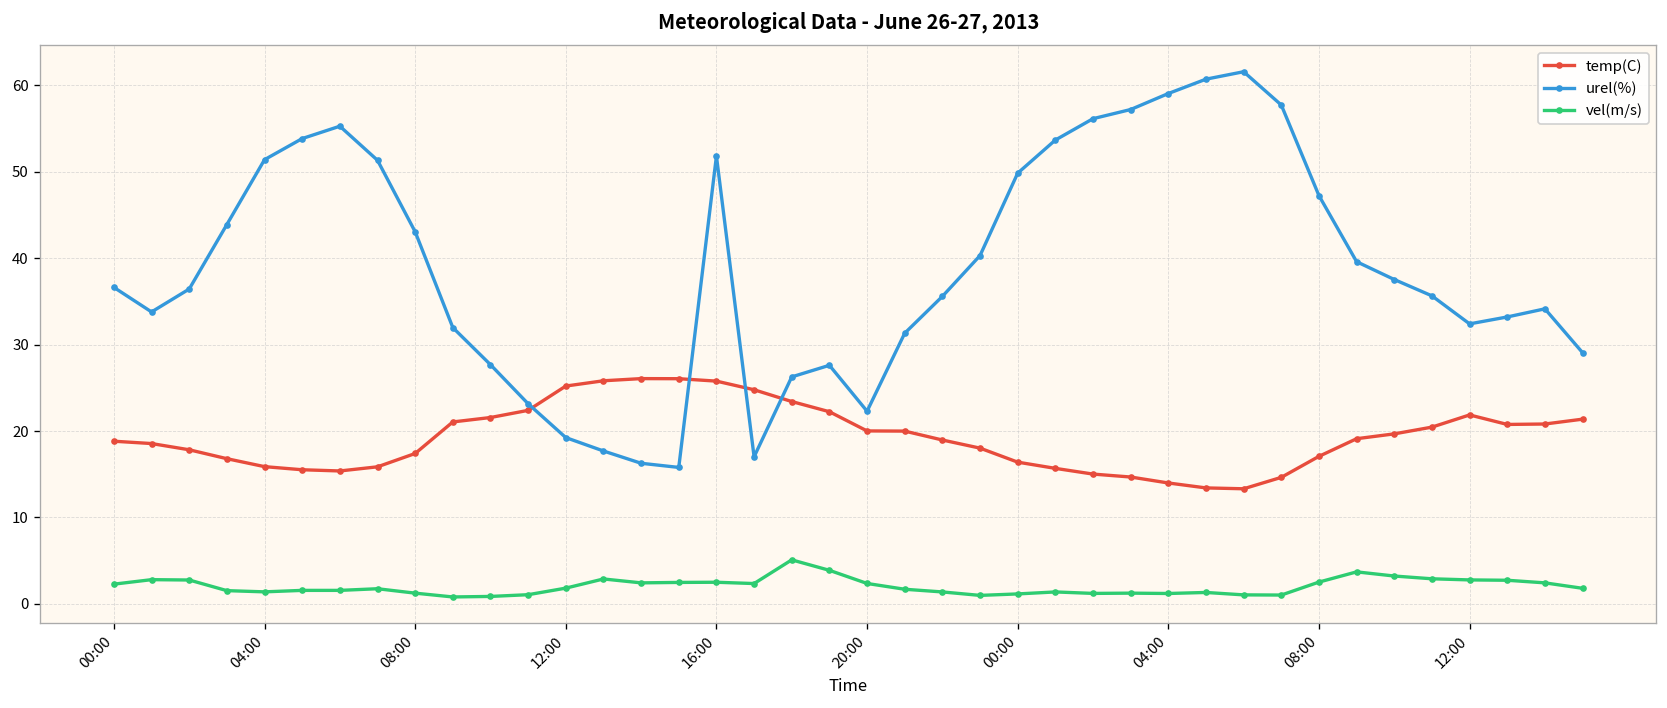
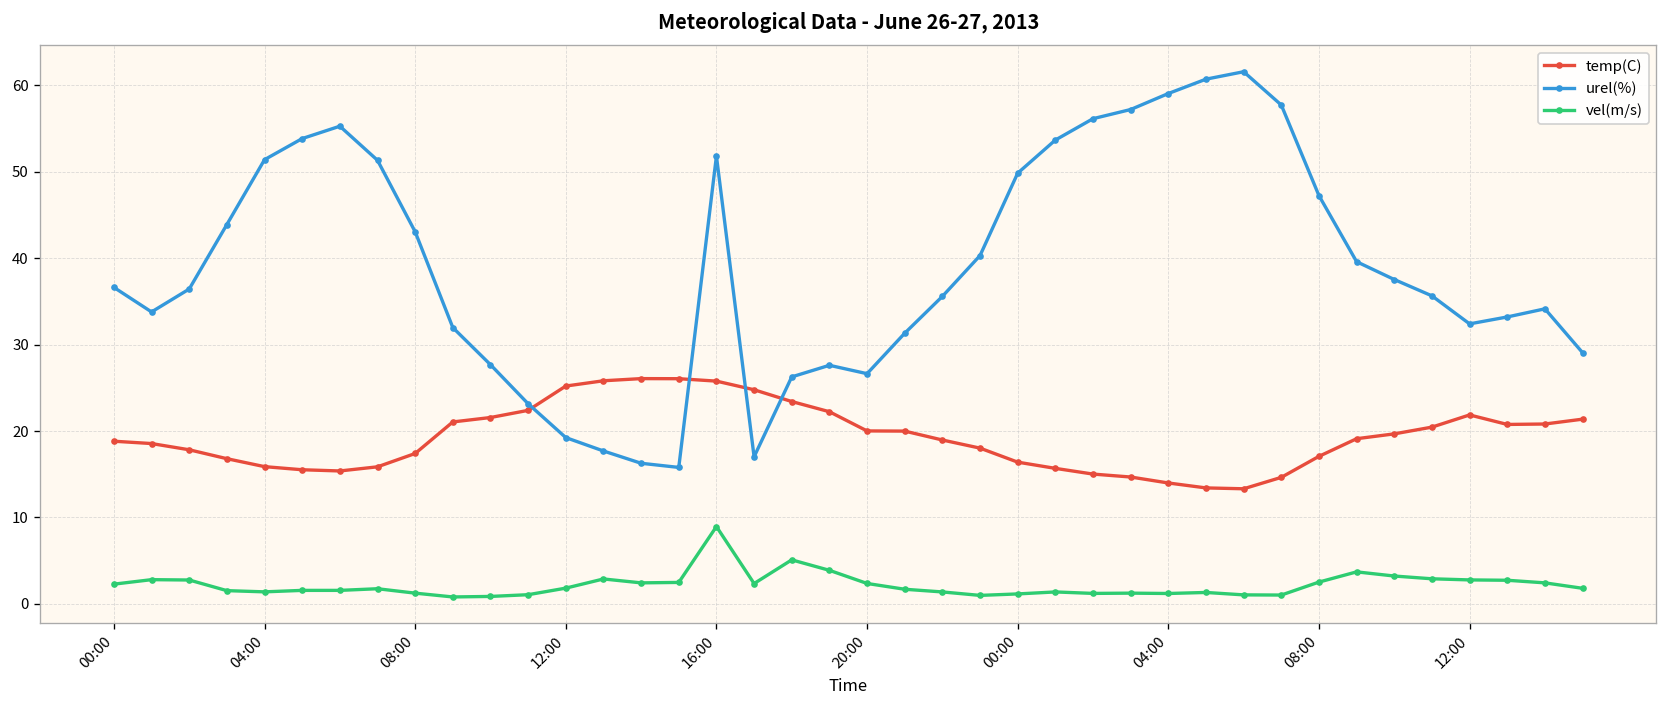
  {
    "temp(C)": {
      "16:00": 26,
      "20:00": 20
    },
    "urel(%)": {
      "16:00": 52,
-     "20:00": 22
+     "20:00": 27
    },
    "vel(m/s)": {
-     "16:00": 3,
+     "16:00": 9,
      "20:00": 2
    }
  }
